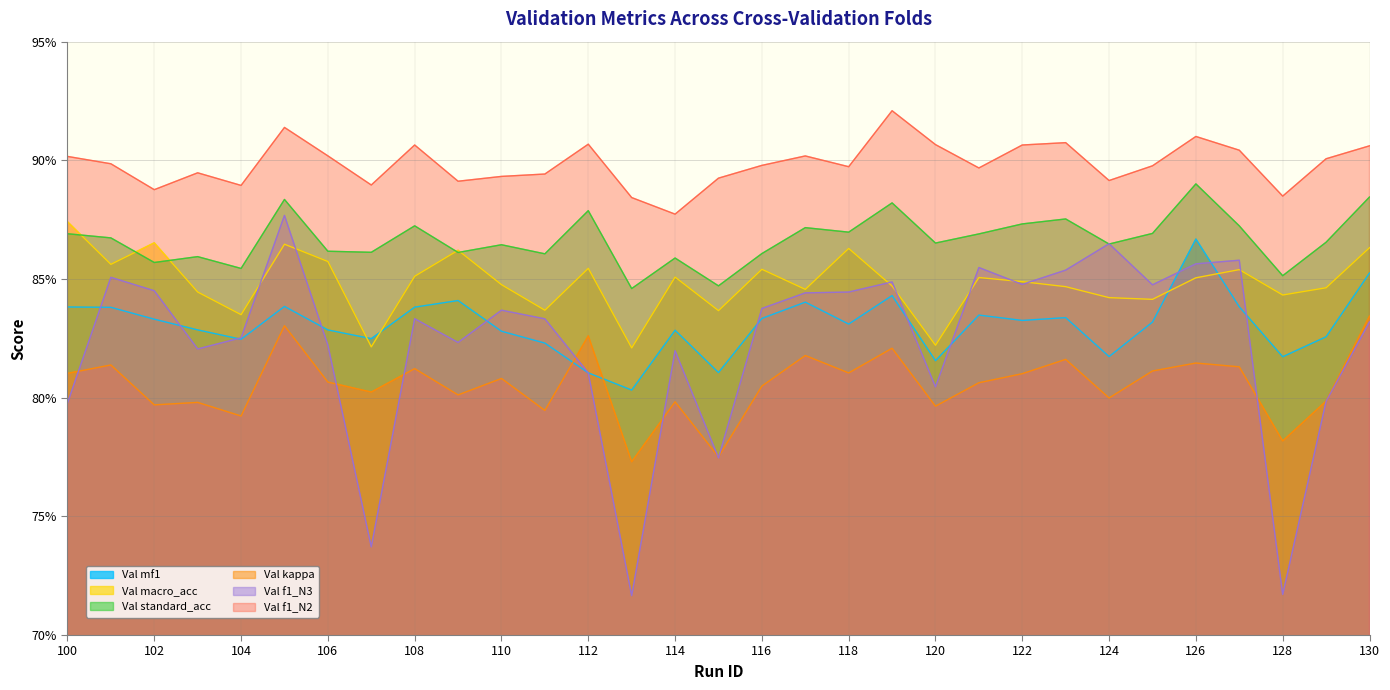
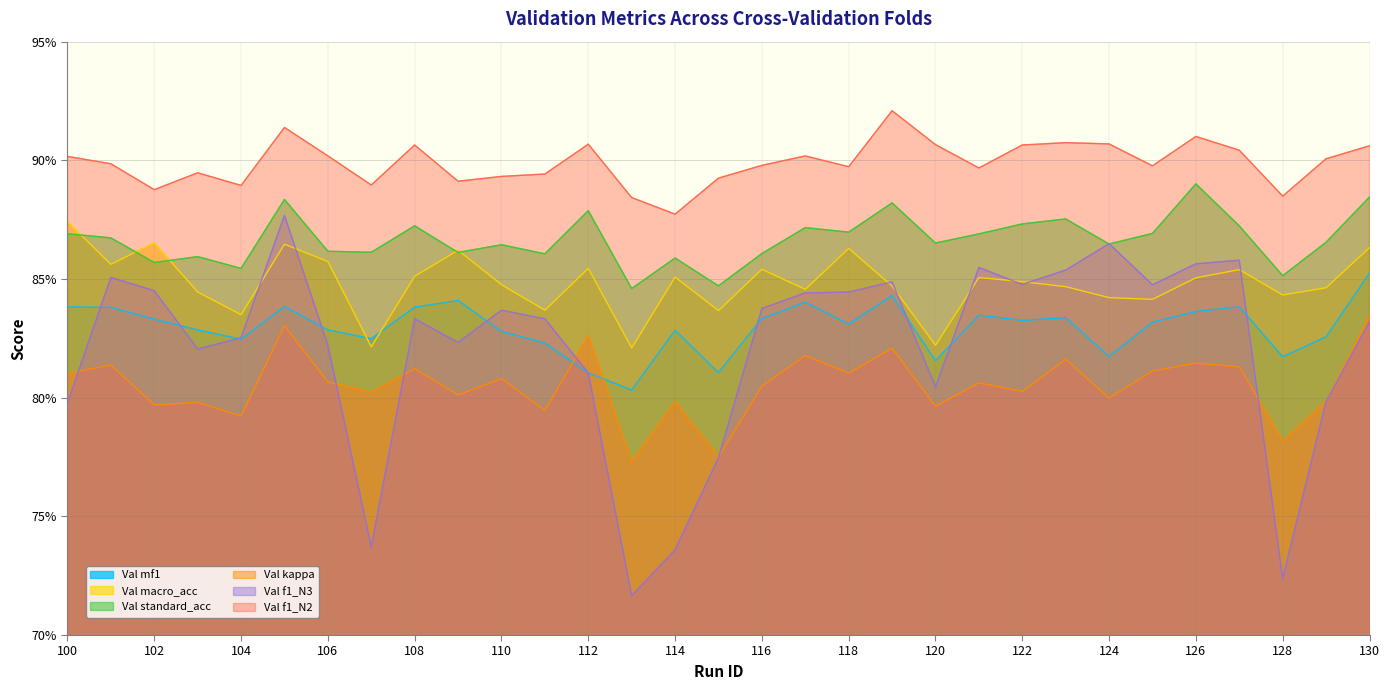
  {
    "Val mf1": {
      "100": "83.8%",
      "102": "83.3%",
      "106": "82.9%",
      "108": "83.8%",
      "110": "82.8%",
      "114": "82.8%",
      "116": "83.3%",
      "118": "83.1%",
      "120": "81.6%",
      "122": "83.3%",
      "124": "81.7%",
-     "126": "86.7%",
+     "126": "83.6%",
      "128": "81.7%",
      "130": "85.3%"
    },
    "Val macro_acc": {
      "100": "87.4%",
      "102": "86.5%",
      "104": "83.5%",
      "106": "85.7%",
      "108": "85.1%",
      "110": "84.8%",
      "112": "85.4%",
      "114": "85.1%",
      "116": "85.4%",
      "118": "86.3%",
      "120": "82.2%",
      "122": "84.9%",
      "124": "84.2%",
      "126": "85.1%",
      "128": "84.3%",
      "130": "86.3%"
    },
    "Val standard_acc": {
      "100": "86.9%",
      "102": "85.7%",
      "104": "85.4%",
      "106": "86.2%",
      "108": "87.2%",
      "110": "86.4%",
      "112": "87.9%",
      "114": "85.9%",
      "116": "86.1%",
      "118": "87.0%",
      "120": "86.5%",
      "122": "87.3%",
      "126": "89.0%",
      "128": "85.1%",
      "130": "88.5%"
    },
    "Val kappa": {
      "100": "81.0%",
      "102": "79.7%",
      "104": "79.2%",
      "106": "80.7%",
      "108": "81.2%",
      "110": "80.8%",
      "112": "82.6%",
      "114": "79.8%",
      "116": "80.5%",
      "118": "81.0%",
      "120": "79.6%",
-     "122": "81.0%",
+     "122": "80.3%",
      "124": "80.0%",
      "126": "81.5%",
      "128": "78.2%",
      "130": "83.4%"
    },
    "Val f1_N3": {
      "100": "79.8%",
      "102": "84.5%",
      "106": "82.2%",
      "108": "83.3%",
      "110": "83.7%",
-     "114": "82.0%",
+     "114": "73.6%",
      "116": "83.8%",
      "118": "84.5%",
      "120": "80.5%",
      "122": "84.8%",
      "126": "85.6%",
-     "128": "71.7%",
+     "128": "72.4%",
      "130": "83.2%"
    },
    "Val f1_N2": {
      "100": "90.2%",
      "102": "88.8%",
      "104": "88.9%",
      "106": "90.2%",
      "108": "90.6%",
      "110": "89.3%",
      "112": "90.7%",
      "114": "87.7%",
      "116": "89.8%",
      "118": "89.7%",
      "120": "90.7%",
      "122": "90.6%",
-     "124": "89.1%",
+     "124": "90.7%",
      "126": "91.0%",
      "128": "88.5%",
      "130": "90.6%"
    }
  }
